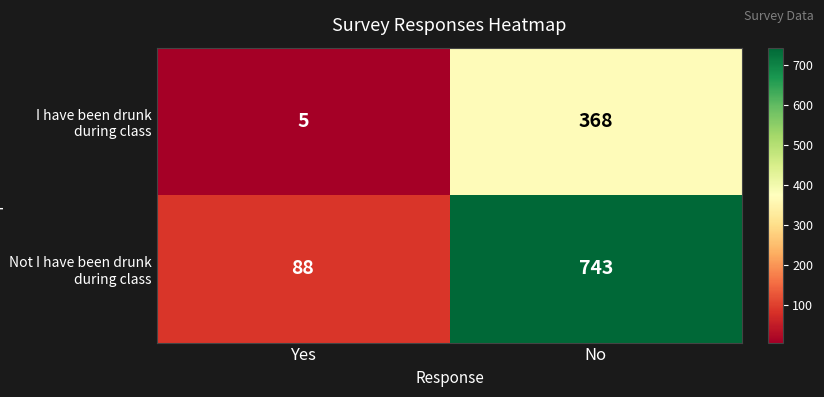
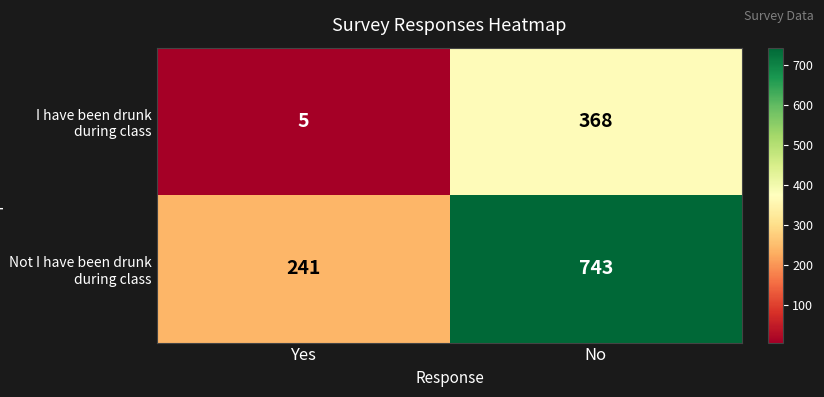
  {
    "I have been drunk during class": {
      "Yes": 5,
      "No": 368
    },
    "Not I have been drunk during class": {
-     "Yes": 88,
+     "Yes": 241,
      "No": 743
    }
  }
